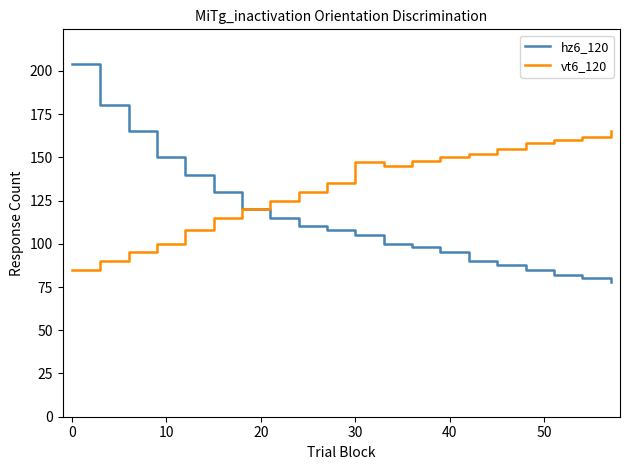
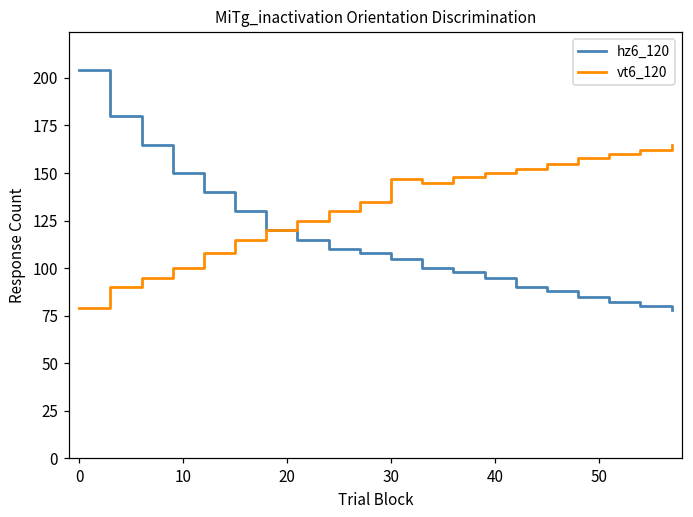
  {
    "hz6_120": {
      "0": 204,
      "30": 105
    },
    "vt6_120": {
-     "0": 85,
+     "0": 79,
      "30": 147
    }
  }
